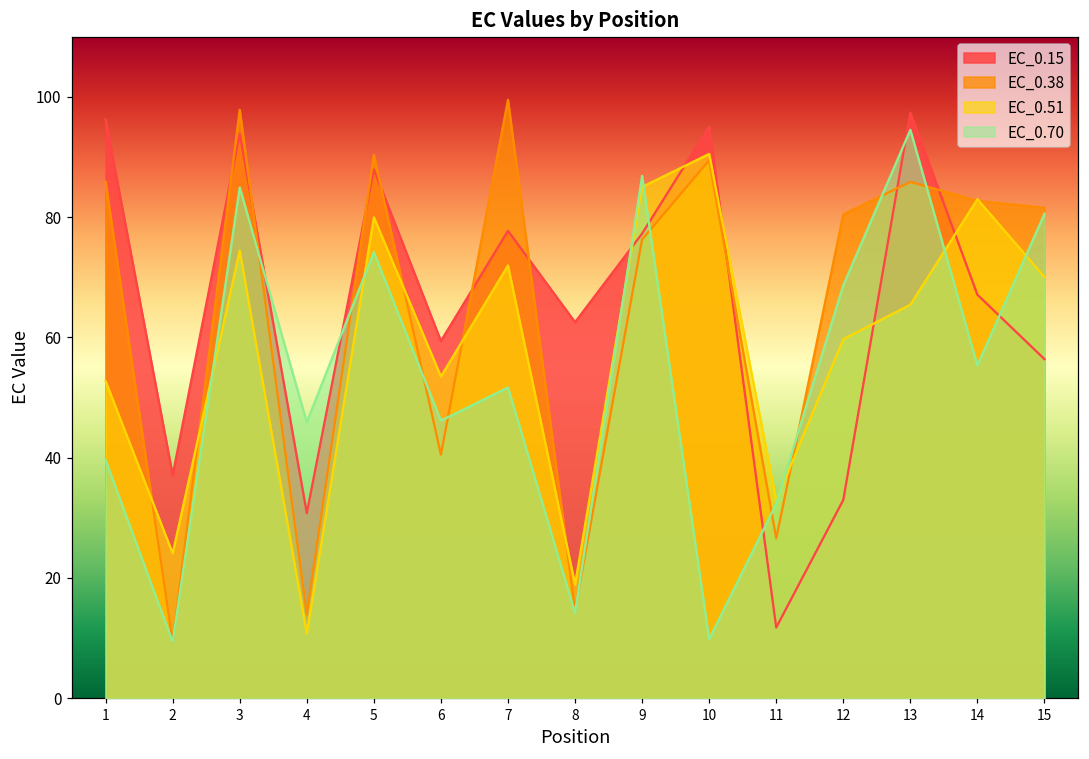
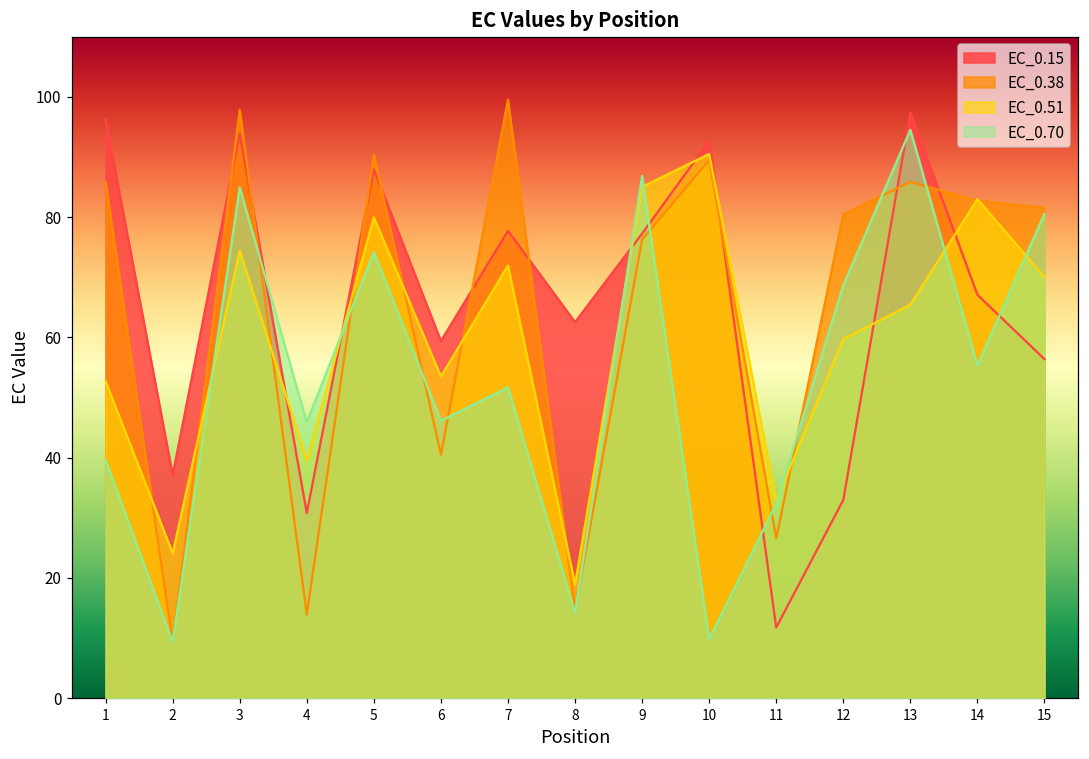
  {
    "EC_0.15": {
      "1": 96,
      "2": 37,
      "3": 94,
      "4": 31,
      "5": 88,
      "6": 59,
      "7": 78,
      "8": 63,
      "9": 77,
-     "10": 95,
+     "10": 93,
      "11": 12,
      "12": 33,
      "13": 97,
      "14": 67,
      "15": 56
    },
    "EC_0.38": {
      "1": 86,
      "3": 98,
      "4": 14,
      "5": 90,
      "6": 41,
      "7": 99,
      "9": 76,
      "10": 89,
      "11": 27,
      "12": 80,
      "13": 86,
      "15": 82
    },
    "EC_0.51": {
      "1": 53,
      "2": 24,
      "3": 74,
-     "4": 11,
+     "4": 39,
      "5": 80,
      "6": 53,
      "7": 72,
      "8": 19,
      "9": 85,
      "10": 91,
      "11": 33,
      "12": 60,
      "13": 65,
      "15": 70
    },
    "EC_0.70": {
      "1": 40,
      "3": 85,
      "4": 46,
      "5": 74,
      "6": 46,
      "7": 52,
      "9": 87,
      "10": 10,
      "11": 32,
      "12": 69,
      "13": 95,
      "14": 55,
      "15": 81
    }
  }
